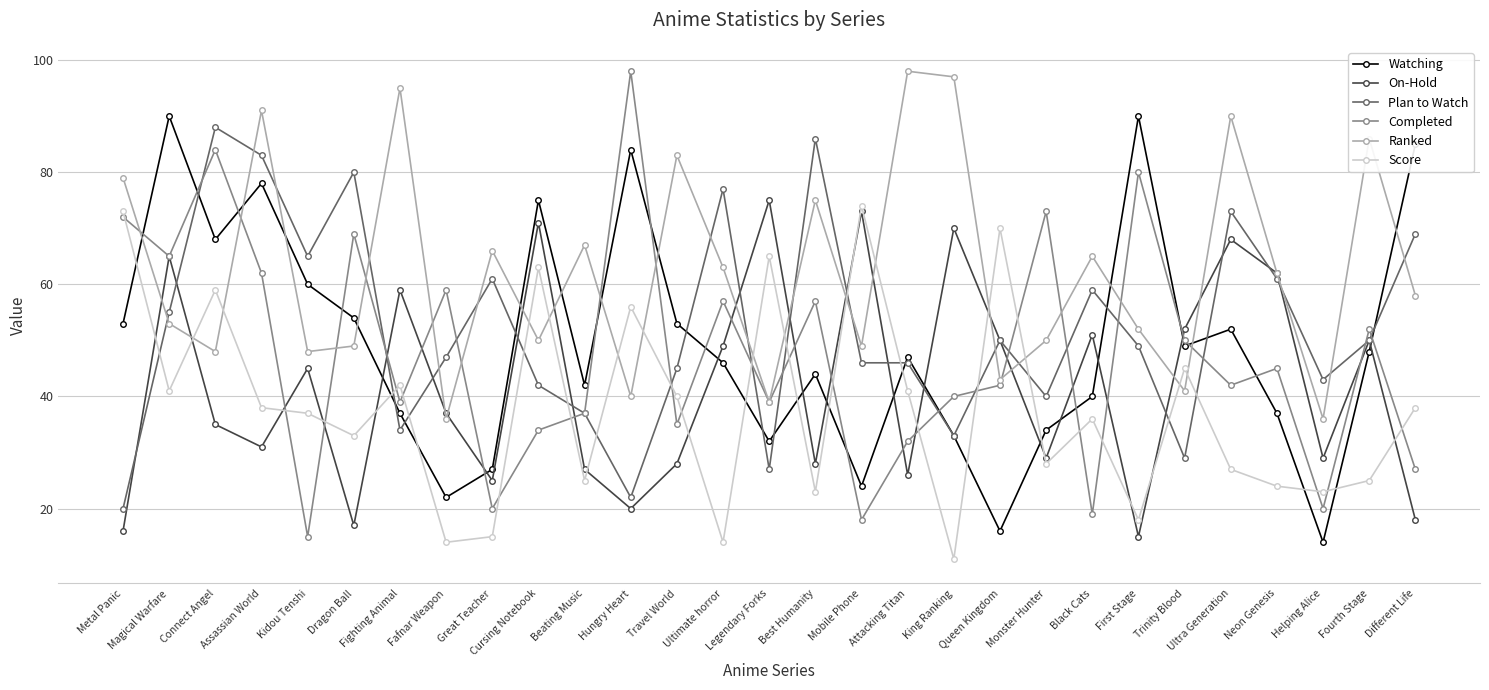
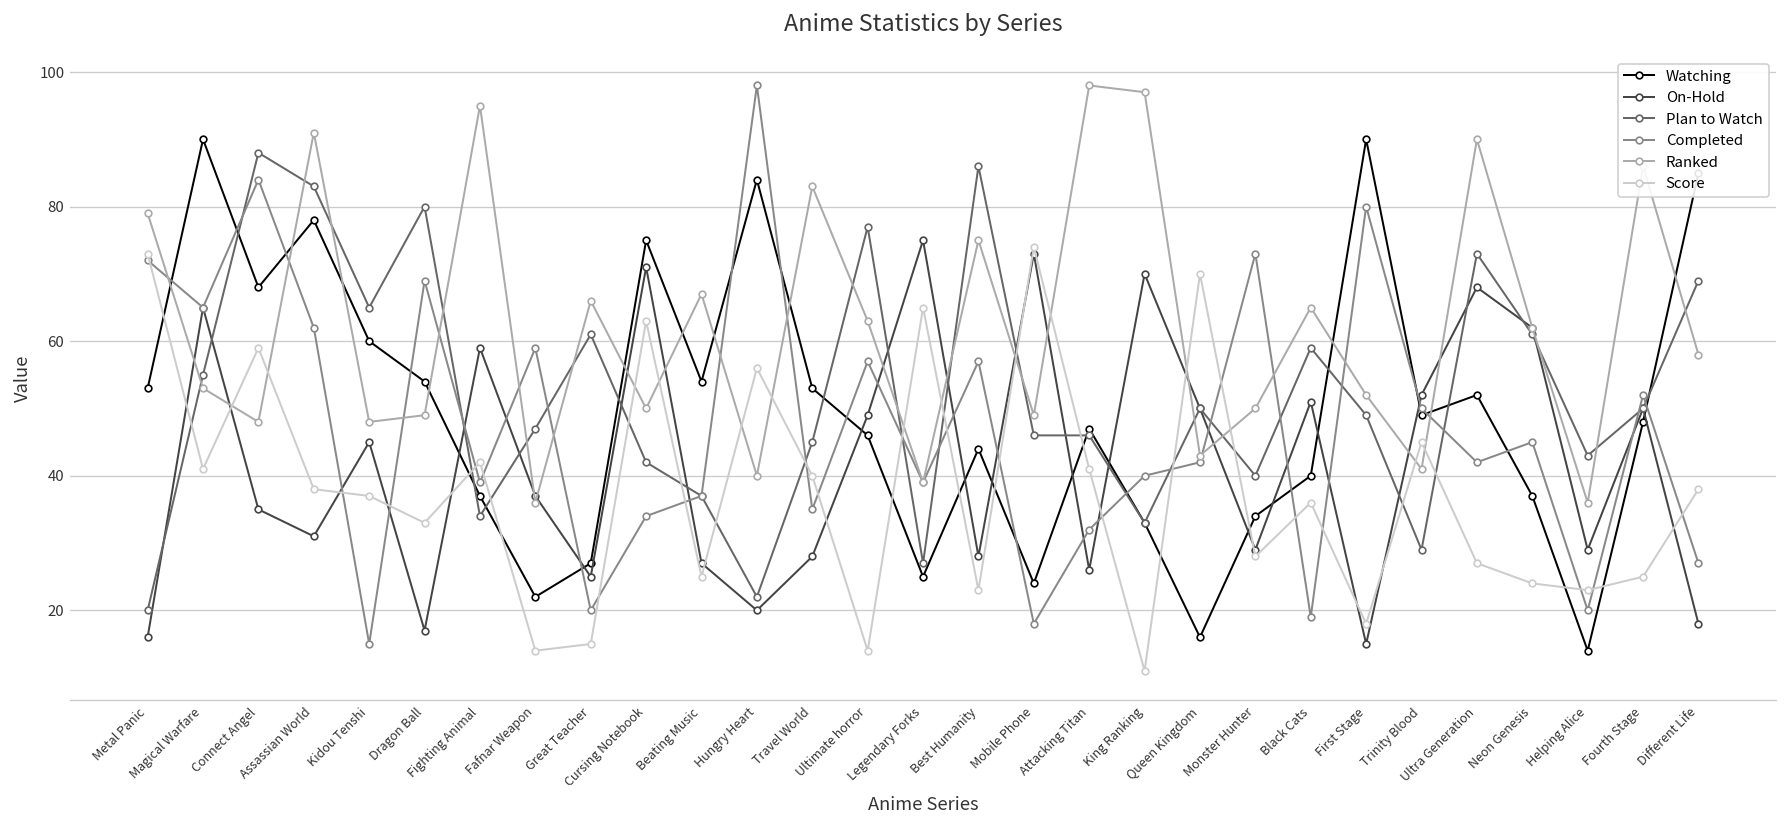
  {
    "Watching": {
      "Metal Panic": 53,
      "Magical Warfare": 90,
      "Connect Angel": 68,
      "Assassian World": 78,
      "Kidou Tenshi": 60,
      "Dragon Ball": 54,
      "Fighting Animal": 37,
      "Fafnar Weapon": 22,
      "Great Teacher": 27,
      "Cursing Notebook": 75,
-     "Beating Music": 42,
+     "Beating Music": 54,
      "Hungry Heart": 84,
      "Travel World": 53,
      "Ultimate horror": 46,
-     "Legendary Forks": 32,
+     "Legendary Forks": 25,
      "Best Humanity": 44,
      "Mobile Phone": 24,
      "Attacking Titan": 47,
      "Queen Kingdom": 16,
      "Monster Hunter": 34,
      "Black Cats": 40,
      "First Stage": 90,
      "Trinity Blood": 49,
      "Ultra Generation": 52,
      "Neon Genesis": 37,
      "Helping Alice": 14,
      "Fourth Stage": 48
    }
  }
